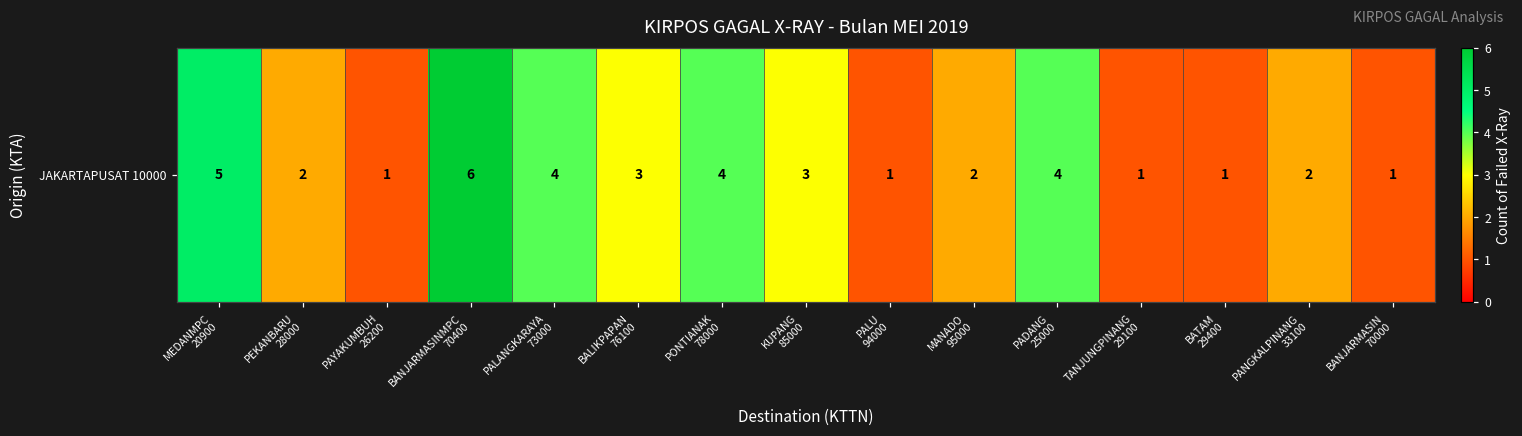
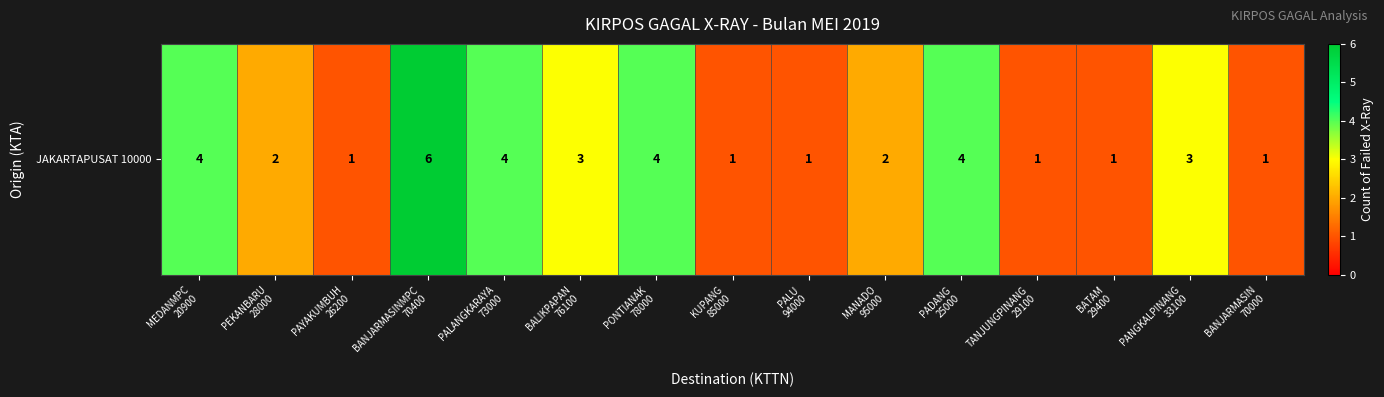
  {
    "JAKARTAPUSAT 10000": {
-     "MEDANMPC 20900": 5,
+     "MEDANMPC 20900": 4,
      "PEKANBARU 28000": 2,
      "PAYAKUMBUH 26200": 1,
      "BANJARMASINMPC 70400": 6,
      "PALANGKARAYA 73000": 4,
      "BALIKPAPAN 76100": 3,
      "PONTIANAK 78000": 4,
-     "KUPANG 85000": 3,
+     "KUPANG 85000": 1,
      "PALU 94000": 1,
      "MANADO 95000": 2,
      "PADANG 25000": 4,
      "TANJUNGPINANG 29100": 1,
      "BATAM 29400": 1,
-     "PANGKALPINANG 33100": 2,
+     "PANGKALPINANG 33100": 3,
      "BANJARMASIN 70000": 1
    }
  }
